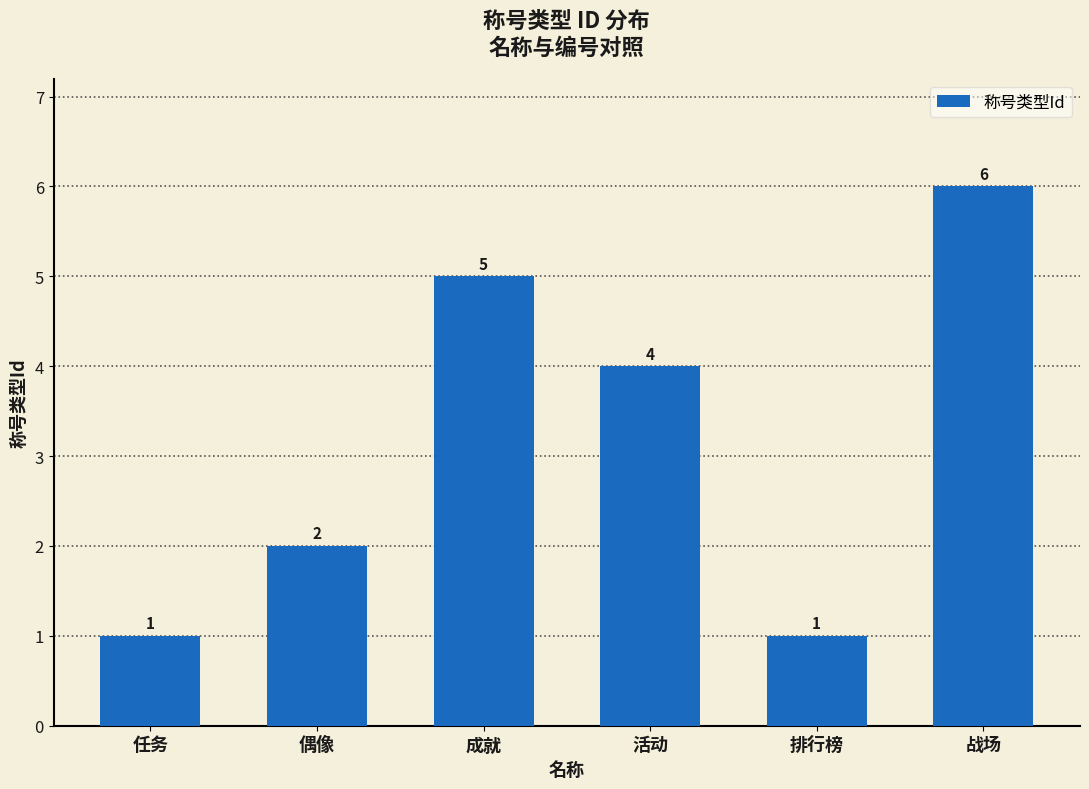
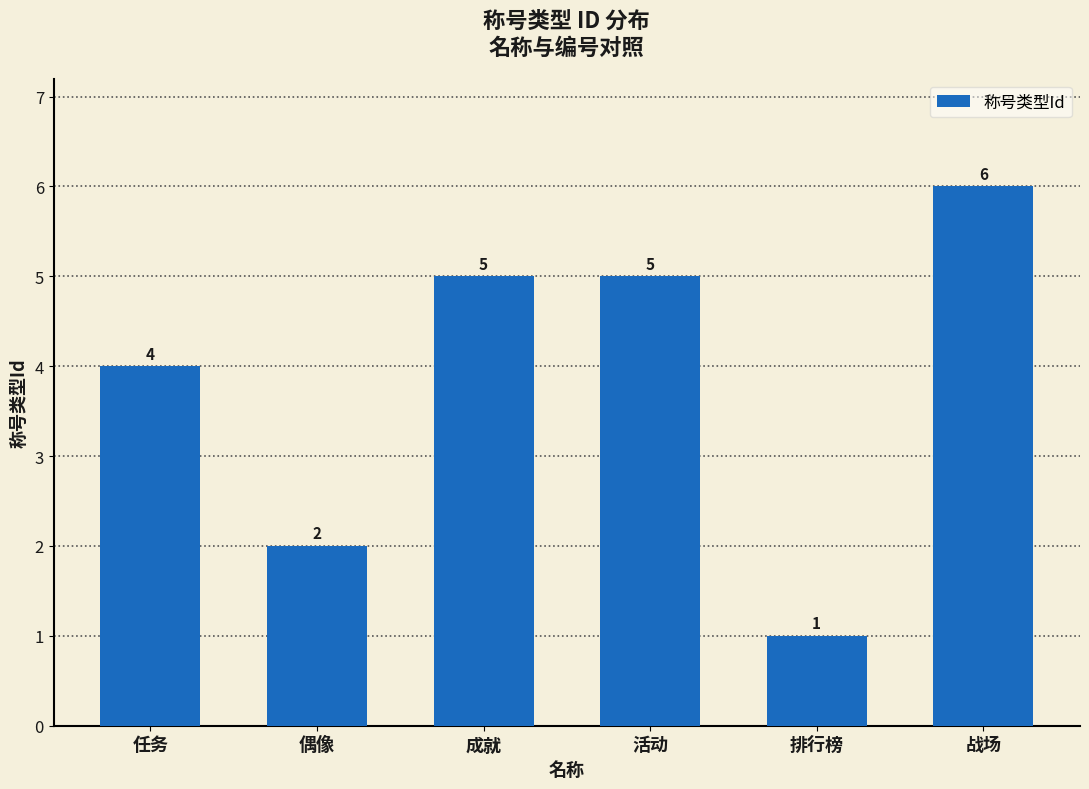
  {
-   "任务": 1,
+   "任务": 4,
    "偶像": 2,
    "成就": 5,
-   "活动": 4,
+   "活动": 5,
    "排行榜": 1,
    "战场": 6
  }
